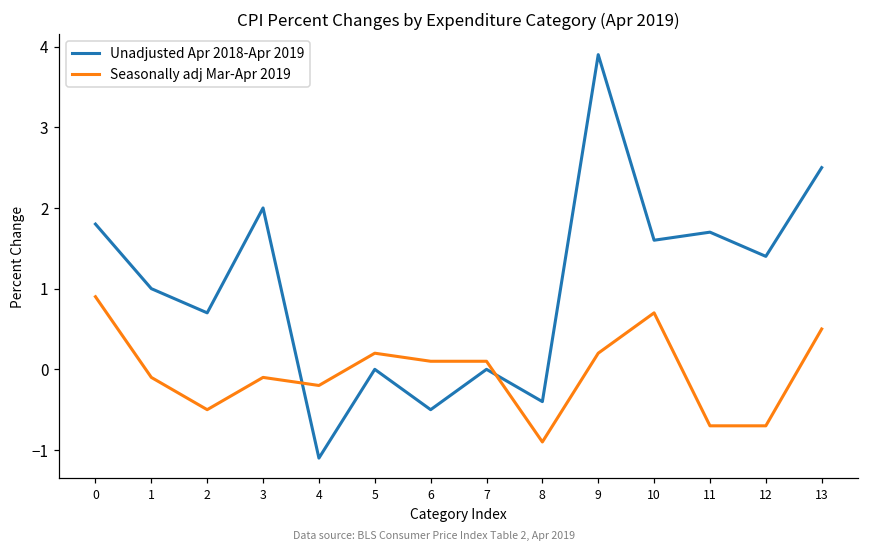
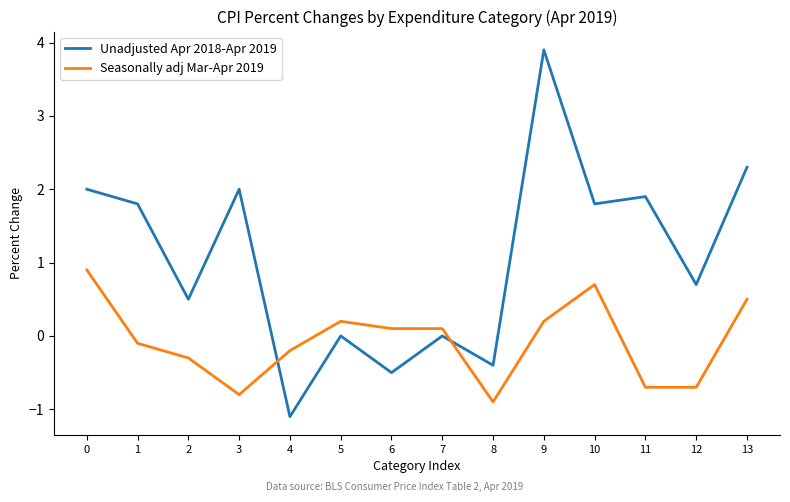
  {
    "Unadjusted Apr 2018-Apr 2019": {
-     "0": 1.8,
-     "1": 1.0,
-     "2": 0.7,
+     "0": 2.0,
+     "1": 1.8,
+     "2": 0.5,
      "3": 2.0,
      "4": -1.1,
      "5": 0.0,
      "6": -0.5,
      "7": 0.0,
      "8": -0.4,
      "9": 3.9,
-     "10": 1.6,
-     "11": 1.7,
-     "12": 1.4,
-     "13": 2.5
+     "10": 1.8,
+     "11": 1.9,
+     "12": 0.7,
+     "13": 2.3
    },
    "Seasonally adj Mar-Apr 2019": {
      "0": 0.9,
      "1": -0.1,
-     "2": -0.5,
-     "3": -0.1,
+     "2": -0.3,
+     "3": -0.8,
      "4": -0.2,
      "5": 0.2,
      "6": 0.1,
      "7": 0.1,
      "8": -0.9,
      "9": 0.2,
      "10": 0.7,
      "11": -0.7,
      "12": -0.7,
      "13": 0.5
    }
  }
